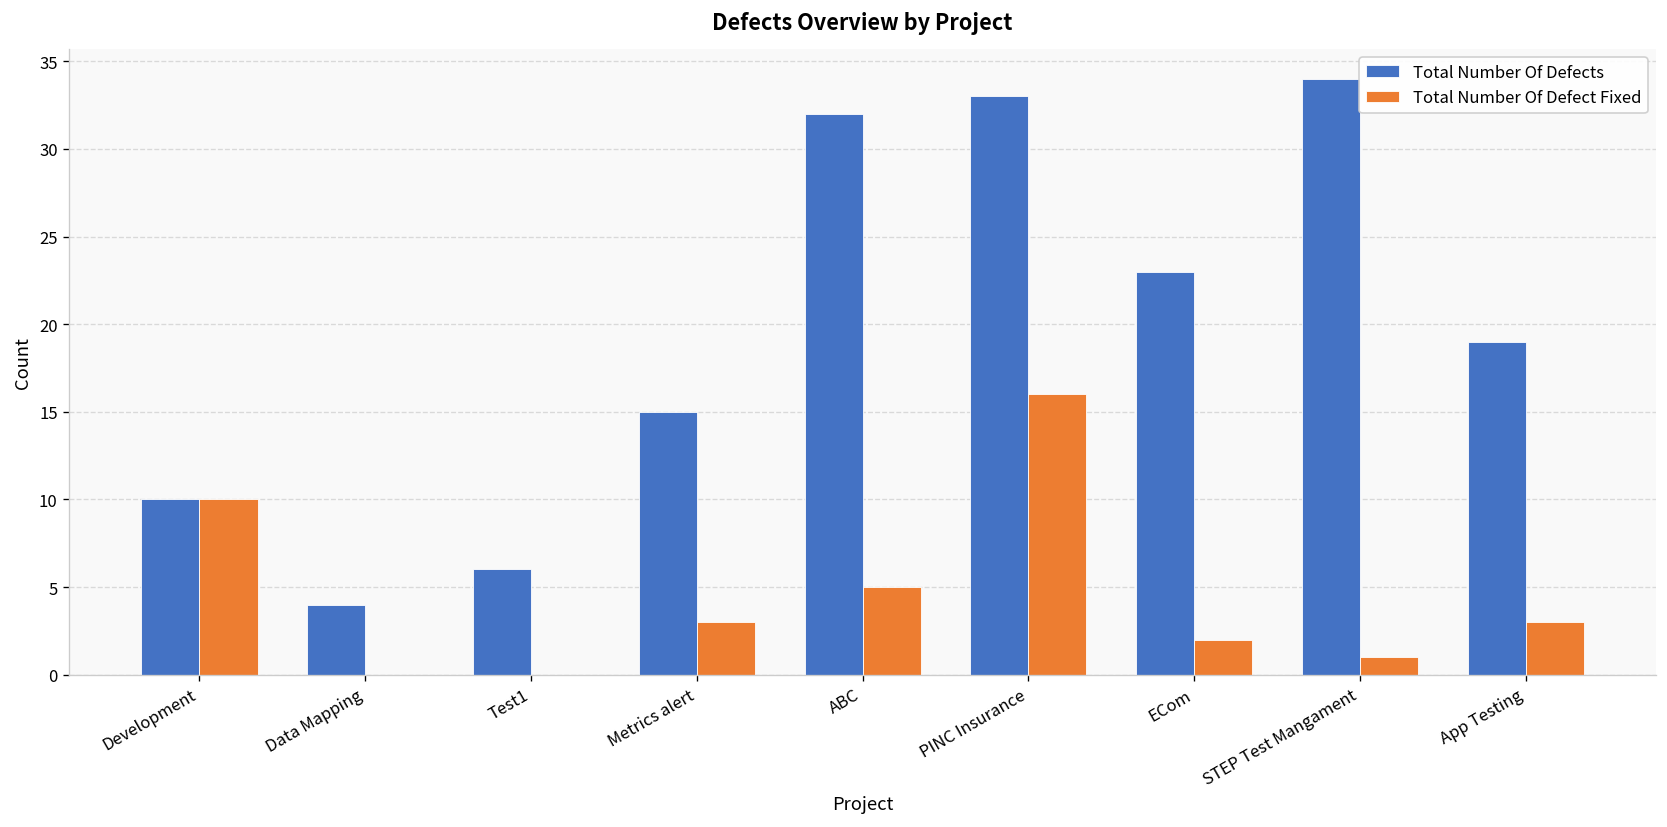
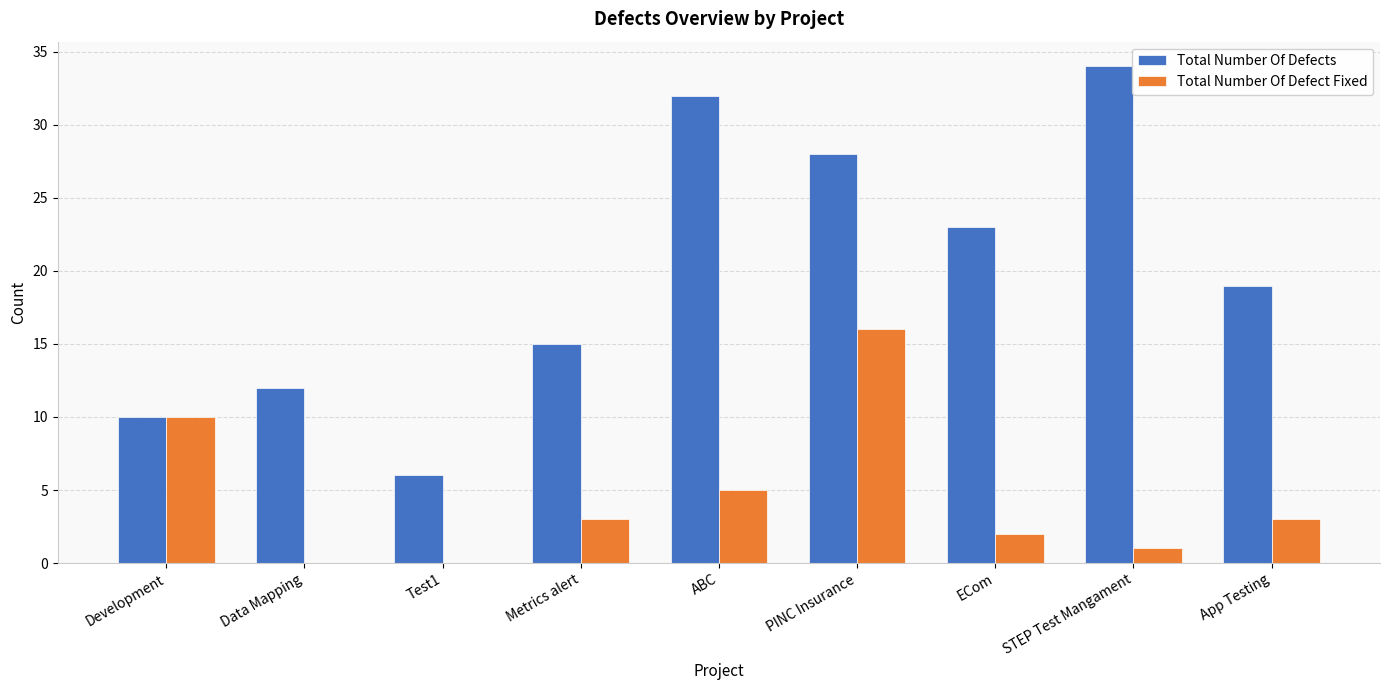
  {
    "Total Number Of Defects": {
      "Development": 10,
-     "Data Mapping": 4,
+     "Data Mapping": 12,
      "Test1": 6,
      "Metrics alert": 15,
      "ABC": 32,
-     "PINC Insurance": 33,
+     "PINC Insurance": 28,
      "ECom": 23,
      "STEP Test Mangament": 34,
      "App Testing": 19
    },
    "Total Number Of Defect Fixed": {
      "Development": 10,
      "Data Mapping": 0,
      "Test1": 0,
      "Metrics alert": 3,
      "ABC": 5,
      "PINC Insurance": 16,
      "ECom": 2,
      "STEP Test Mangament": 1,
      "App Testing": 3
    }
  }
